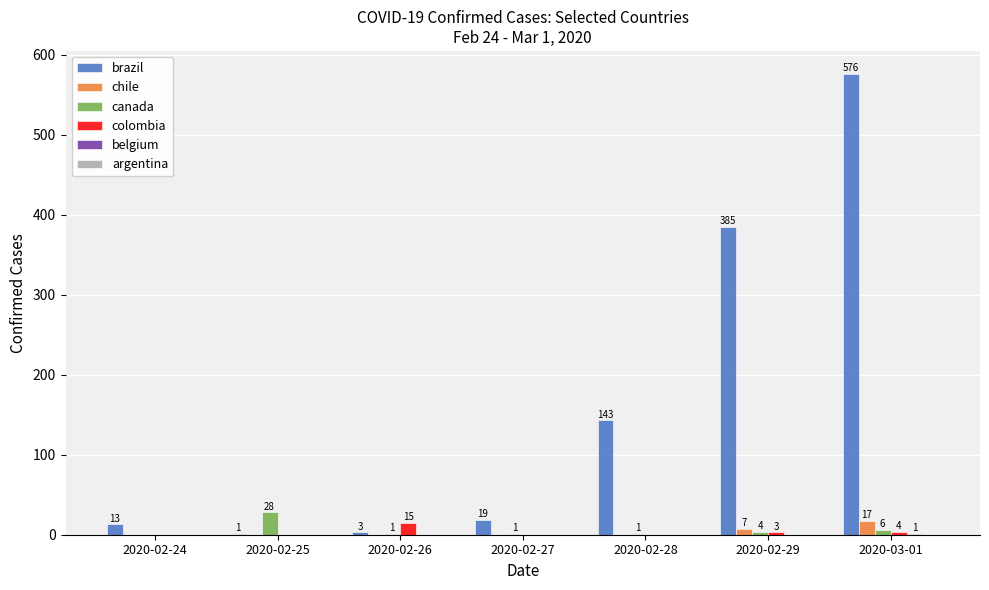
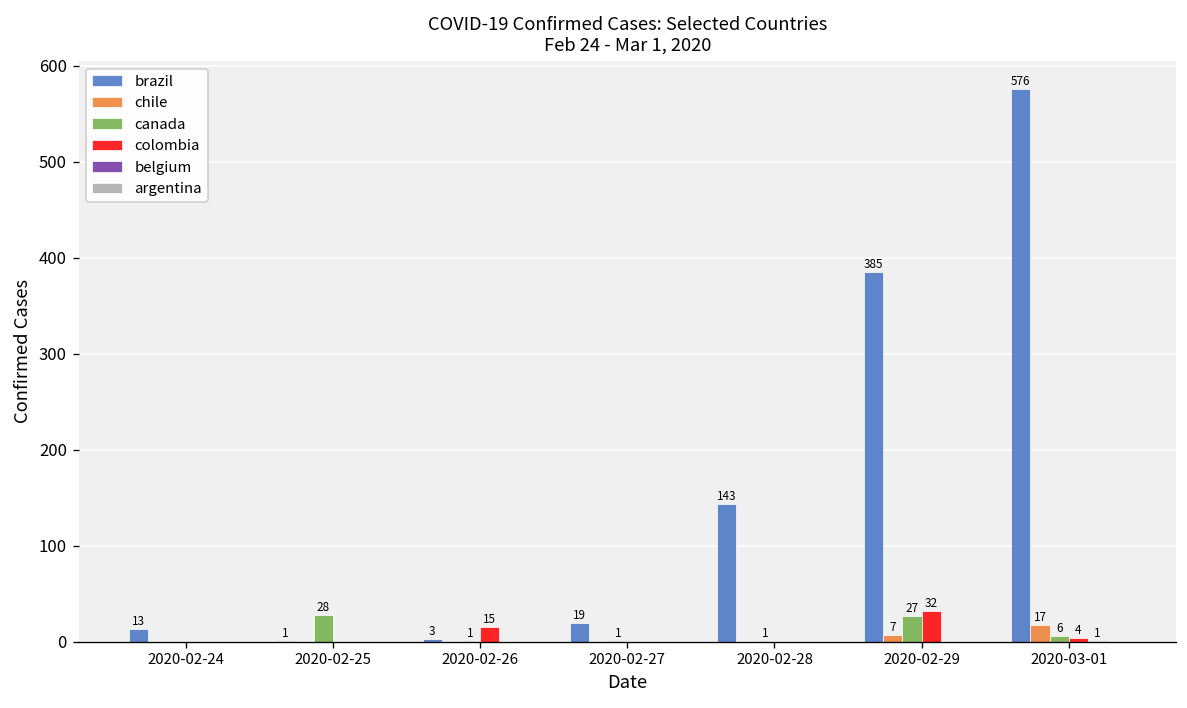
  {
    "brazil": {
      "2020-02-24": 13,
      "2020-02-25": 1,
      "2020-02-26": 3,
      "2020-02-27": 19,
      "2020-02-28": 143,
      "2020-02-29": 385,
      "2020-03-01": 576
    },
    "chile": {
      "2020-02-29": 7,
      "2020-03-01": 17
    },
    "canada": {
      "2020-02-25": 28,
      "2020-02-26": 1,
      "2020-02-27": 1,
      "2020-02-28": 1,
-     "2020-02-29": 4,
+     "2020-02-29": 27,
      "2020-03-01": 6
    },
    "colombia": {
      "2020-02-26": 15,
-     "2020-02-29": 3,
+     "2020-02-29": 32,
      "2020-03-01": 4
    },
    "belgium": {
      "2020-03-01": 1
    },
    "argentina": {
      "2020-02-24": 0,
      "2020-02-25": 0,
      "2020-02-26": 0,
      "2020-02-27": 0,
      "2020-02-28": 0,
      "2020-02-29": 0,
      "2020-03-01": 0
    }
  }
